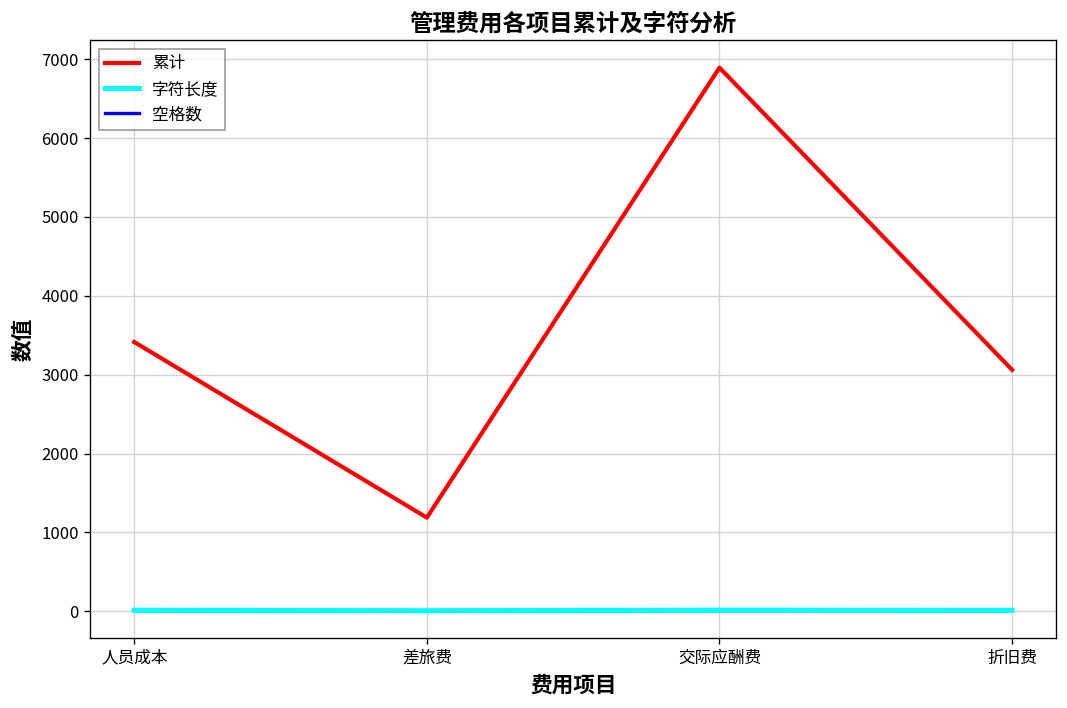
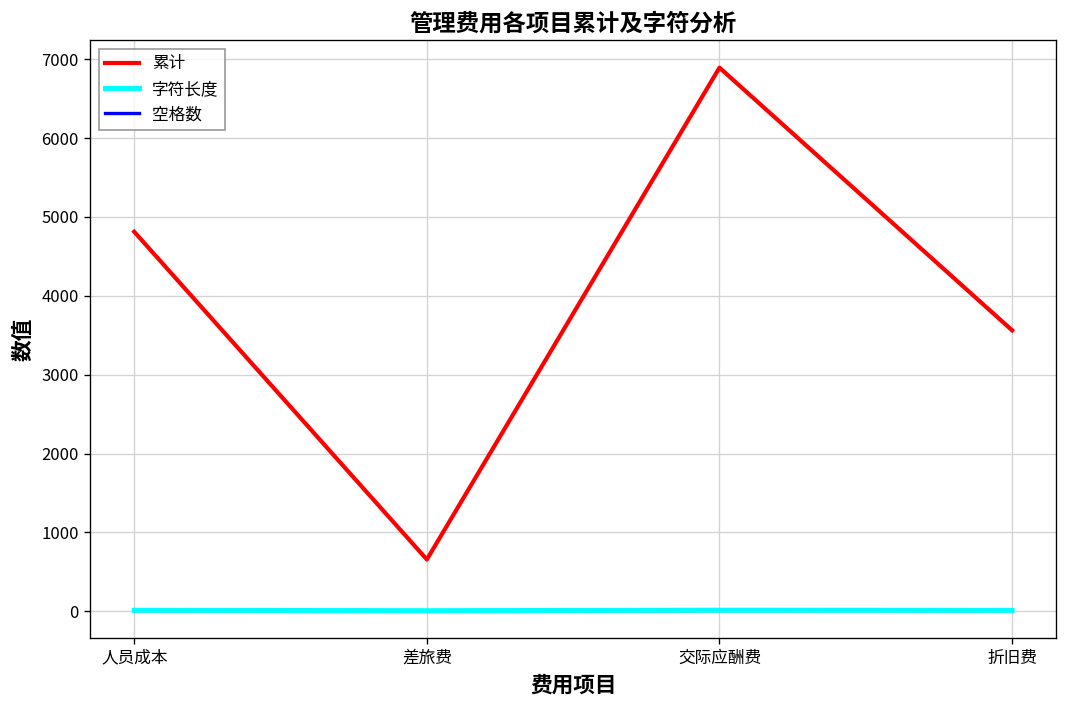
  {
    "累计": {
-     "人员成本": 3400,
-     "差旅费": 1200,
+     "人员成本": 4800,
+     "差旅费": 700,
      "交际应酬费": 6900,
-     "折旧费": 3100
+     "折旧费": 3600
    }
  }
